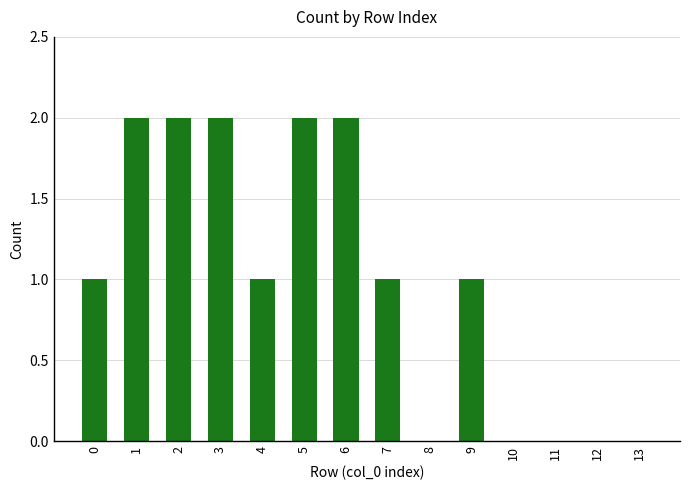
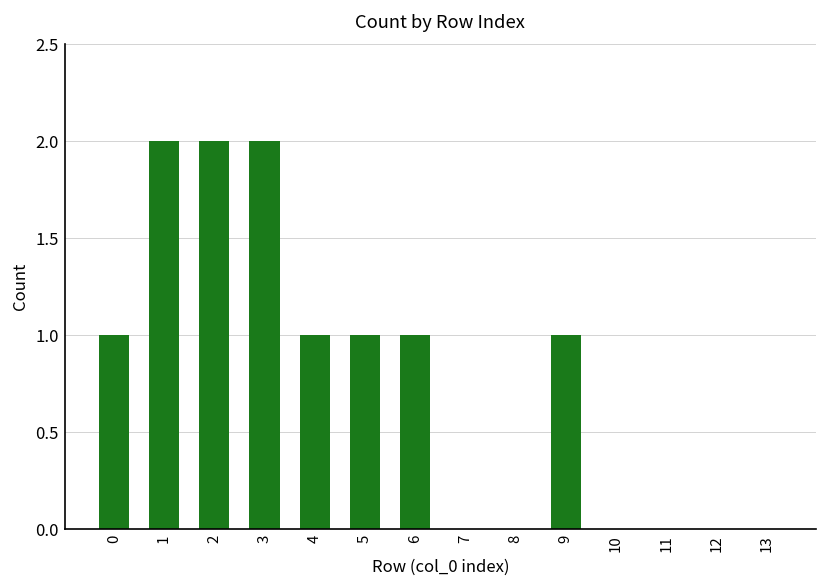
  {
    "0": 1,
    "1": 2,
    "2": 2,
    "3": 2,
    "4": 1,
-   "5": 2,
-   "6": 2,
-   "7": 1,
+   "5": 1,
+   "6": 1,
+   "7": 0,
    "8": 0,
    "9": 1,
    "10": 0,
    "11": 0,
    "12": 0,
    "13": 0
  }
